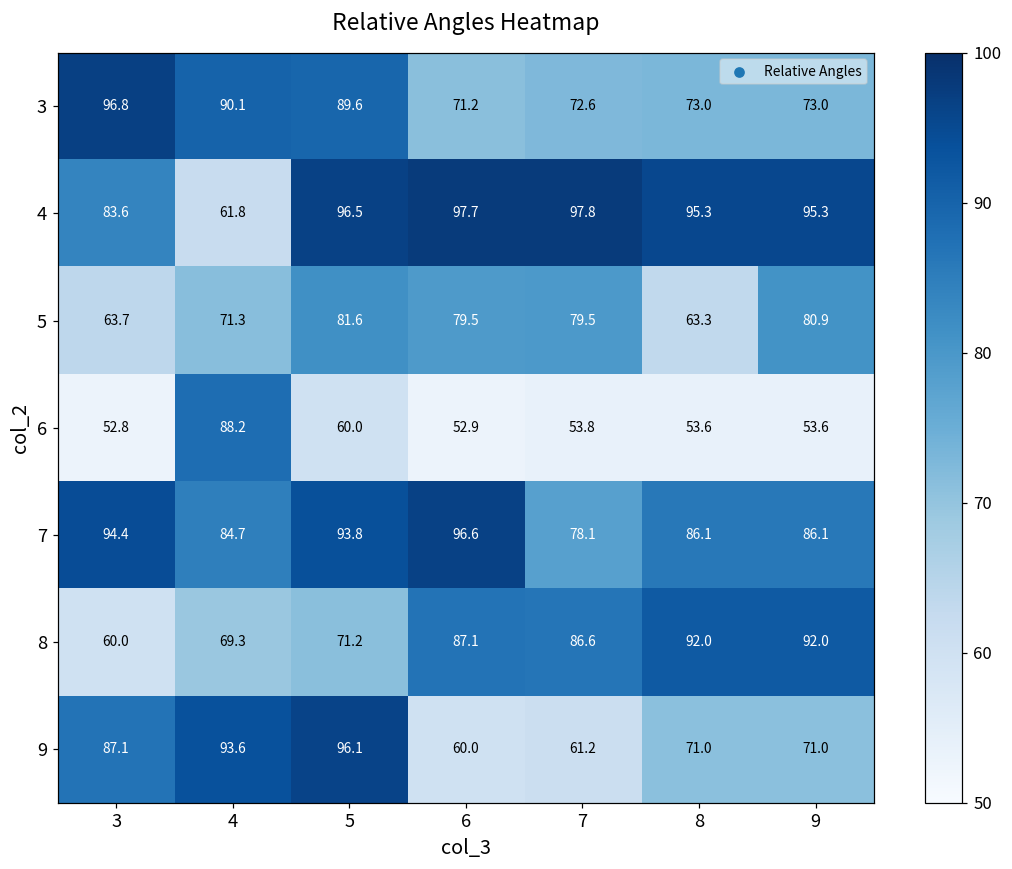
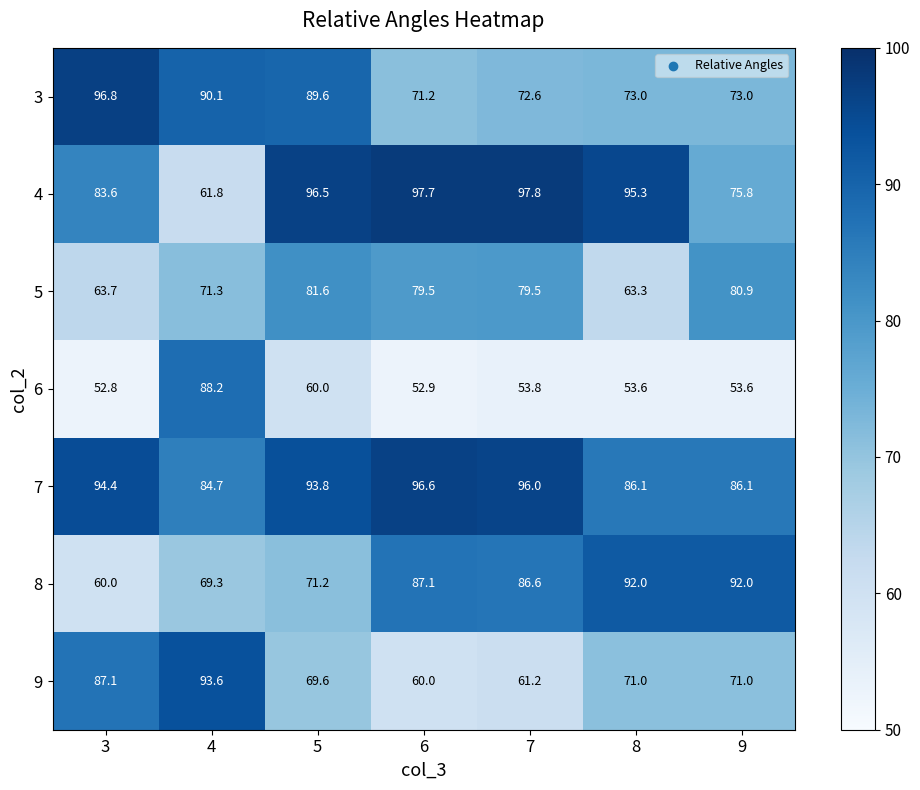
  {
    "3": {
      "3": 96.8,
      "4": 90.1,
      "5": 89.6,
      "6": 71.2,
      "7": 72.6,
      "8": 73.0,
      "9": 73.0
    },
    "4": {
      "3": 83.6,
      "4": 61.8,
      "5": 96.5,
      "6": 97.7,
      "7": 97.8,
      "8": 95.3,
-     "9": 95.3
+     "9": 75.8
    },
    "5": {
      "3": 63.7,
      "4": 71.3,
      "5": 81.6,
      "6": 79.5,
      "7": 79.5,
      "8": 63.3,
      "9": 80.9
    },
    "6": {
      "3": 52.8,
      "4": 88.2,
      "5": 60.0,
      "6": 52.9,
      "7": 53.8,
      "8": 53.6,
      "9": 53.6
    },
    "7": {
      "3": 94.4,
      "4": 84.7,
      "5": 93.8,
      "6": 96.6,
-     "7": 78.1,
+     "7": 96.0,
      "8": 86.1,
      "9": 86.1
    },
    "8": {
      "3": 60.0,
      "4": 69.3,
      "5": 71.2,
      "6": 87.1,
      "7": 86.6,
      "8": 92.0,
      "9": 92.0
    },
    "9": {
      "3": 87.1,
      "4": 93.6,
-     "5": 96.1,
+     "5": 69.6,
      "6": 60.0,
      "7": 61.2,
      "8": 71.0,
      "9": 71.0
    }
  }
